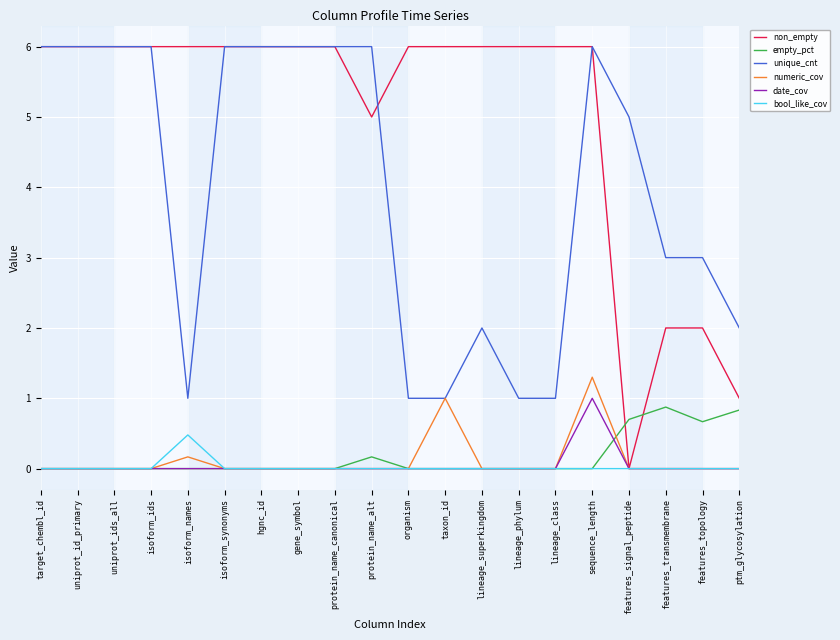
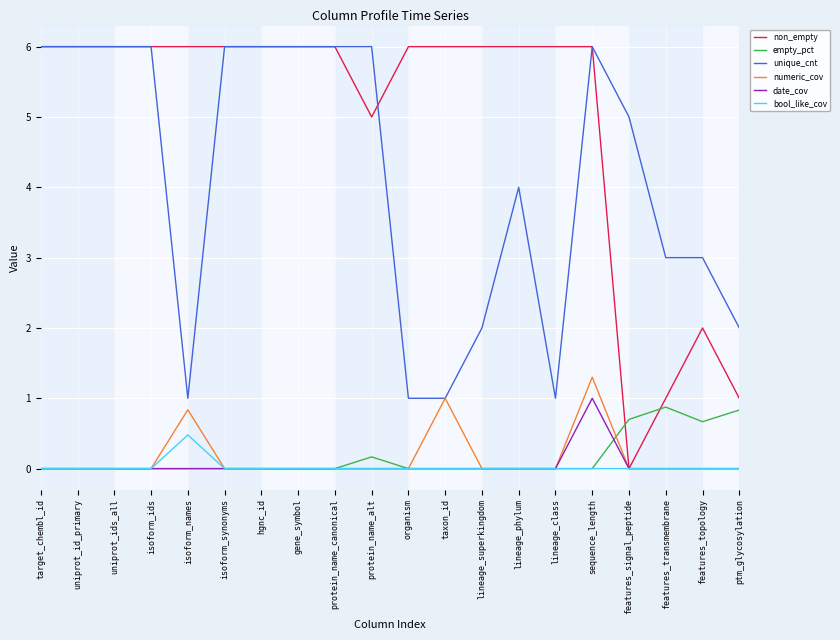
  {
    "non_empty": {
      "isoform_names": 6,
      "protein_name_alt": 5,
      "organism": 6,
      "taxon_id": 6,
      "lineage_superkingdom": 6,
      "lineage_phylum": 6,
      "lineage_class": 6,
-     "features_transmembrane": 2,
+     "features_transmembrane": 1,
      "features_topology": 2,
      "ptm_glycosylation": 1
    },
    "empty_pct": {
      "protein_name_alt": 0.2,
      "features_signal_peptide": 0.7,
      "features_transmembrane": 0.9,
      "features_topology": 0.7,
      "ptm_glycosylation": 0.8
    },
    "unique_cnt": {
      "isoform_names": 1,
      "protein_name_alt": 6,
      "organism": 1,
      "lineage_superkingdom": 2,
-     "lineage_phylum": 1,
+     "lineage_phylum": 4,
      "lineage_class": 1,
      "features_signal_peptide": 5,
      "features_transmembrane": 3,
      "features_topology": 3,
      "ptm_glycosylation": 2
    },
    "numeric_cov": {
-     "isoform_names": 0.2,
+     "isoform_names": 0.8,
      "sequence_length": 1.3
    },
    "date_cov": {
      "sequence_length": 1.0
    },
    "bool_like_cov": {
      "isoform_names": 0.5
    }
  }
